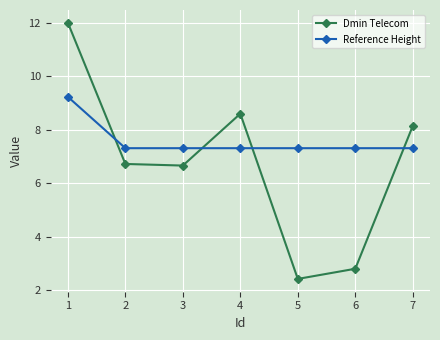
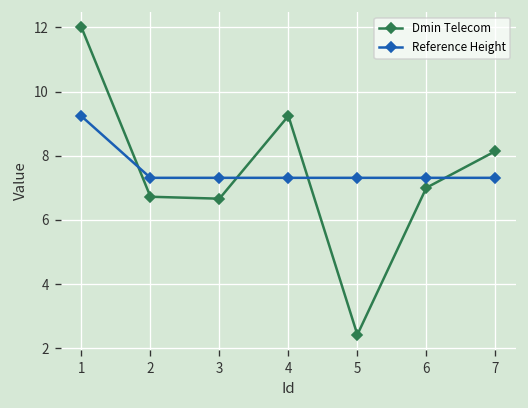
  {
    "Dmin Telecom": {
      "1": 12.0,
      "2": 6.7,
      "3": 6.7,
-     "4": 8.6,
+     "4": 9.2,
      "5": 2.4,
-     "6": 2.8,
+     "6": 7.0,
      "7": 8.1
    },
    "Reference Height": {
      "1": 9.2,
      "2": 7.3,
      "3": 7.3,
      "4": 7.3,
      "5": 7.3,
      "6": 7.3,
      "7": 7.3
    }
  }
